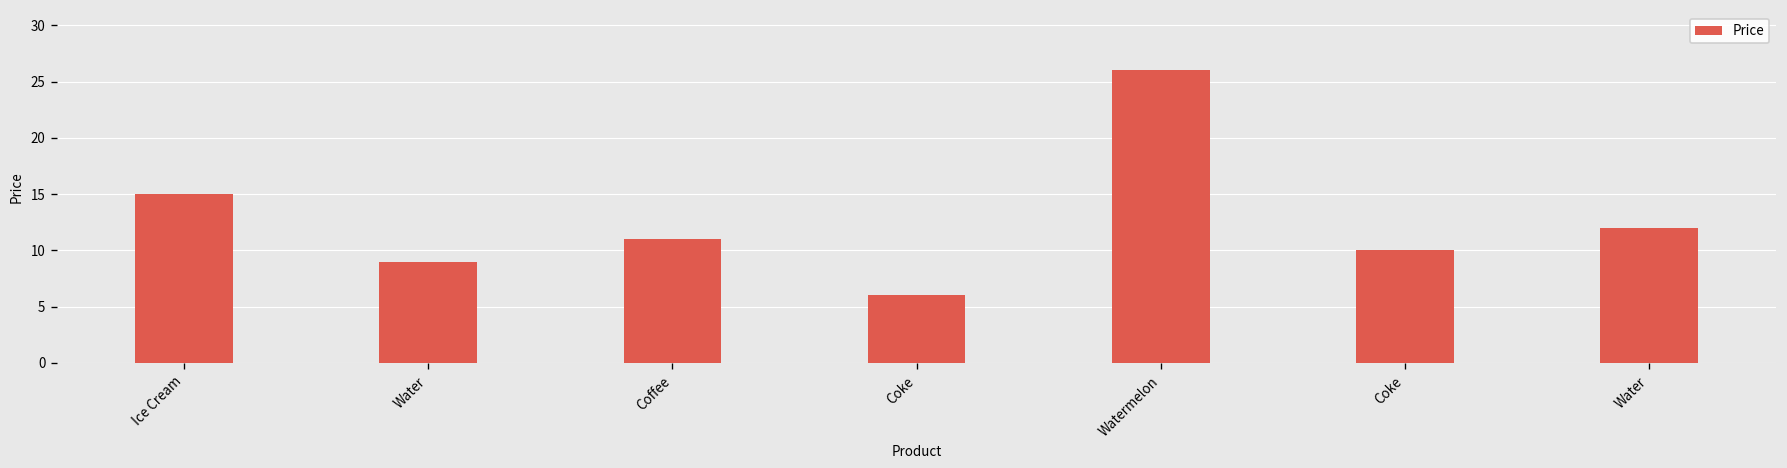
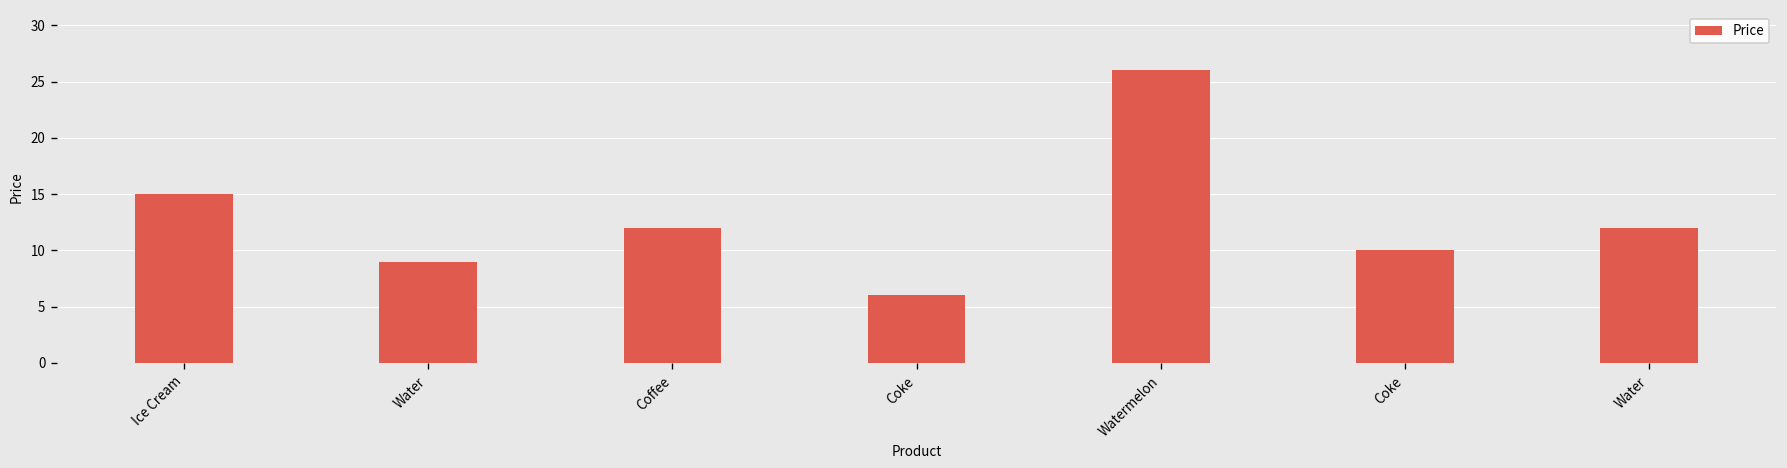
  {
    "Ice Cream": 15,
-   "Coffee": 11,
+   "Coffee": 12,
    "Watermelon": 26
  }
